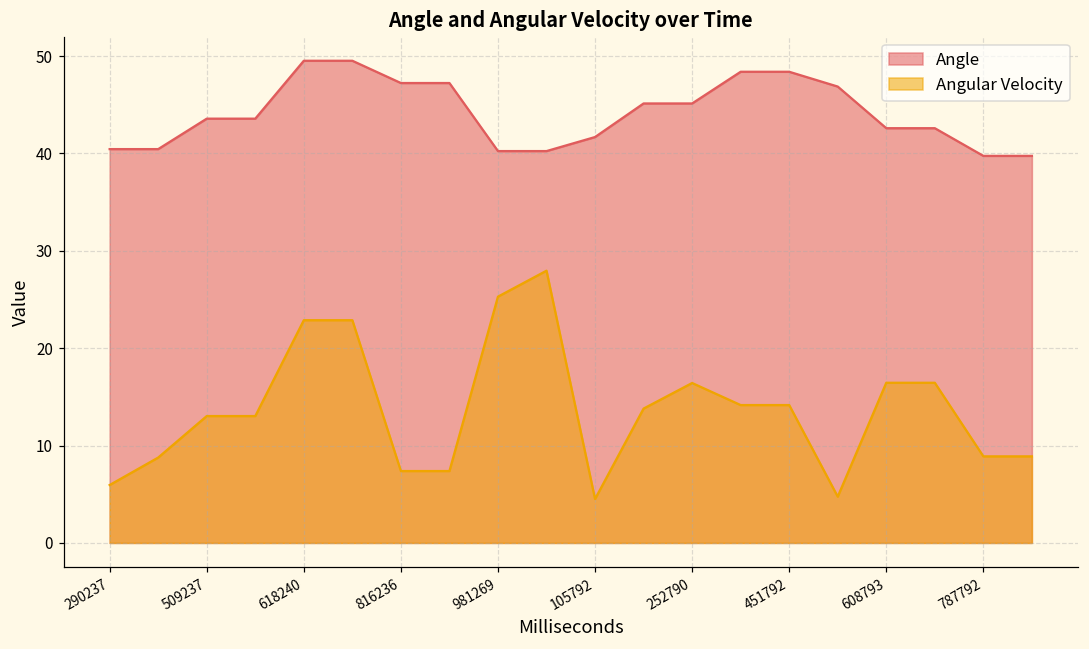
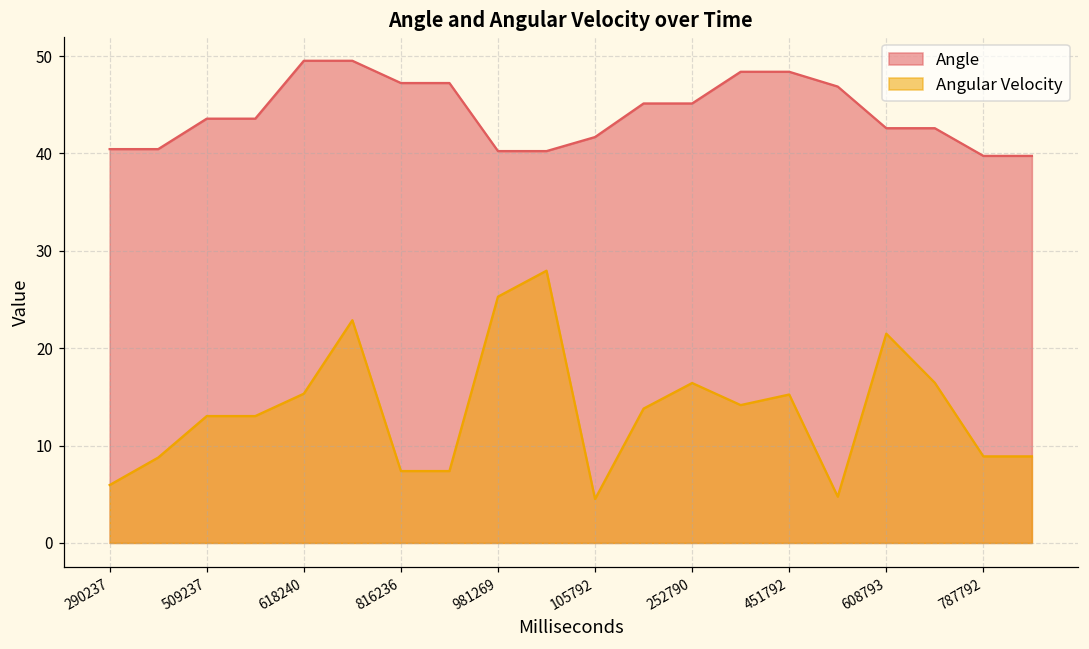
  {
    "Angle": {
      "290237": 40,
      "509237": 44,
      "618240": 50,
      "816236": 47,
      "981269": 40,
      "105792": 42,
      "252790": 45,
      "451792": 48,
      "608793": 43,
      "787792": 40
    },
    "Angular Velocity": {
      "290237": 6,
      "509237": 13,
-     "618240": 23,
+     "618240": 15,
      "816236": 7,
      "981269": 25,
      "105792": 5,
      "252790": 16,
-     "451792": 14,
-     "608793": 16,
+     "451792": 15,
+     "608793": 21,
      "787792": 9
    }
  }
